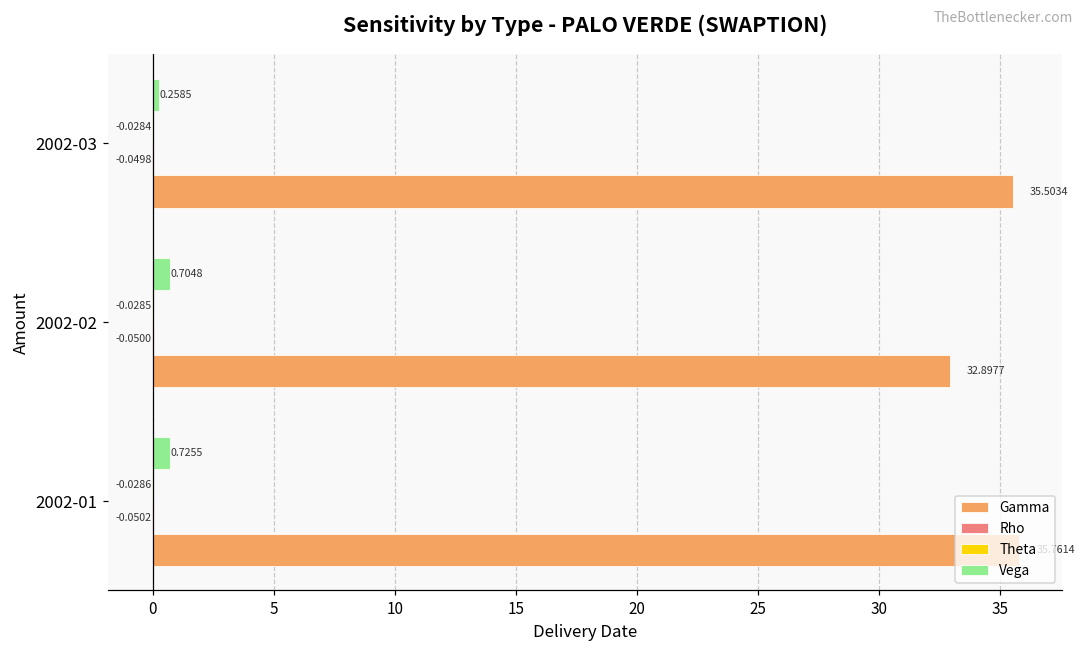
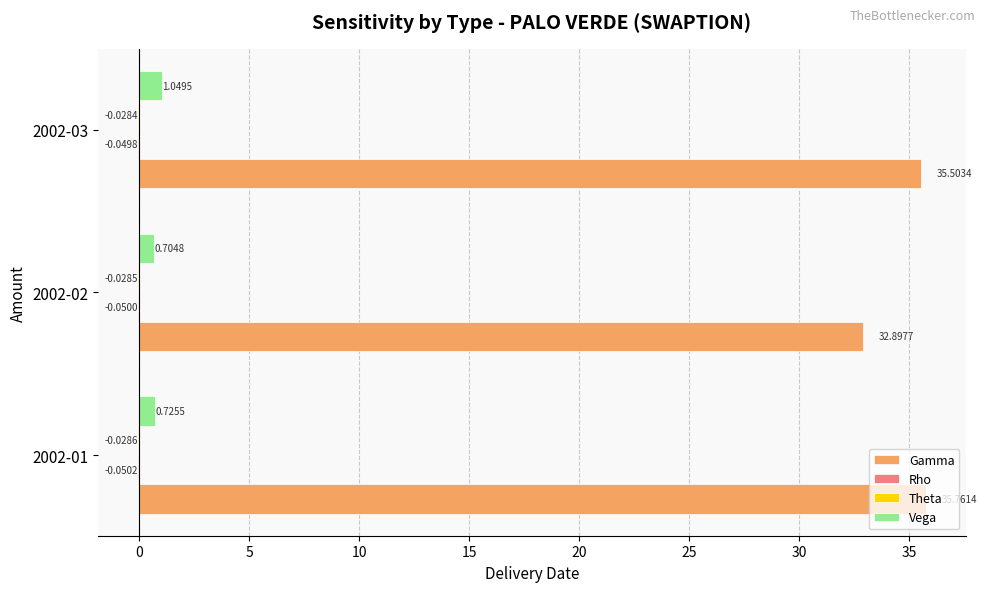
  {
    "Theta": {
      "2002-03": -0.0284,
      "2002-02": -0.0285,
      "2002-01": -0.0286
    },
    "Vega": {
-     "2002-03": 0.2585,
+     "2002-03": 1.0495,
      "2002-02": 0.7048,
      "2002-01": 0.7255
    }
  }
